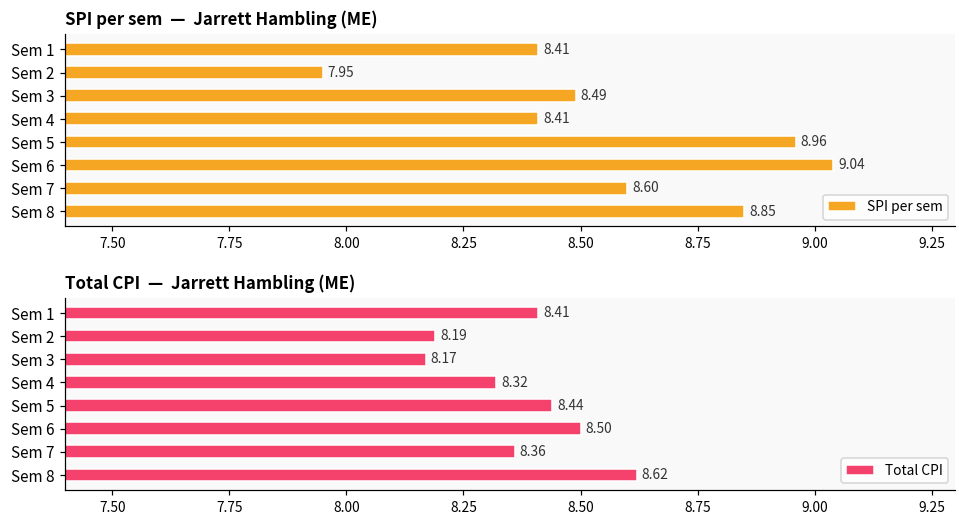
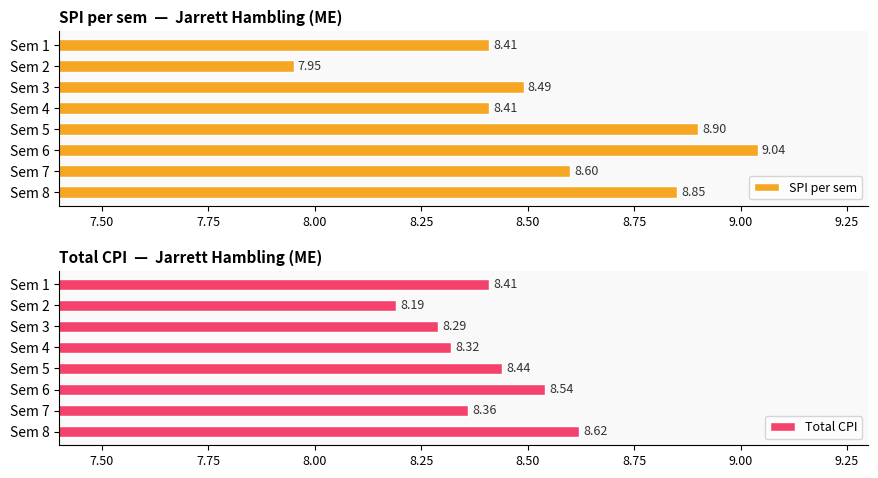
  {
    "SPI per sem — Jarrett Hambling (ME)": {
      "Sem 1": 8.41,
      "Sem 2": 7.95,
      "Sem 3": 8.49,
      "Sem 4": 8.41,
-     "Sem 5": 8.96,
+     "Sem 5": 8.90,
      "Sem 6": 9.04,
      "Sem 7": 8.60,
      "Sem 8": 8.85
    },
    "Total CPI — Jarrett Hambling (ME)": {
      "Sem 1": 8.41,
      "Sem 2": 8.19,
-     "Sem 3": 8.17,
+     "Sem 3": 8.29,
      "Sem 4": 8.32,
      "Sem 5": 8.44,
-     "Sem 6": 8.50,
+     "Sem 6": 8.54,
      "Sem 7": 8.36,
      "Sem 8": 8.62
    }
  }
